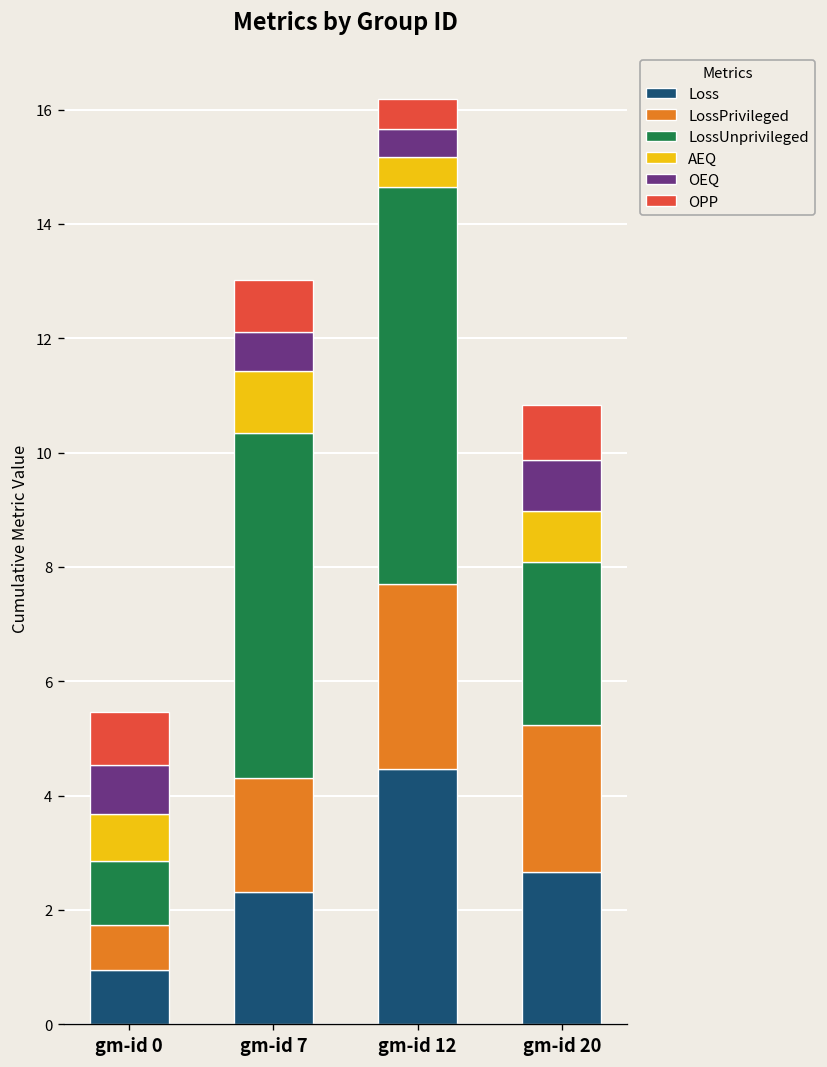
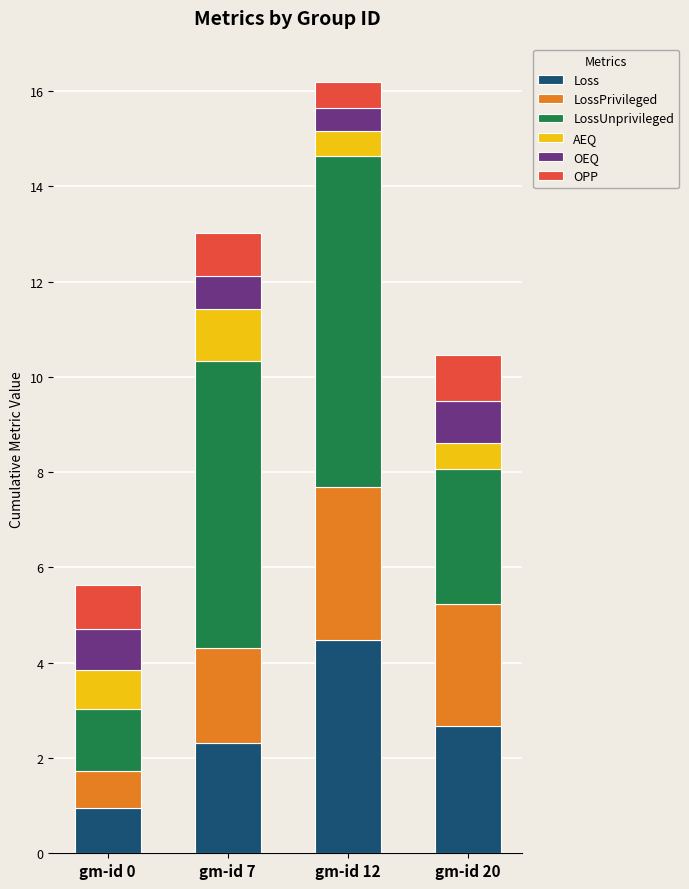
  {
    "Loss": {
      "gm-id 0": 1.0,
      "gm-id 7": 2.3,
      "gm-id 12": 4.5,
      "gm-id 20": 2.7
    },
    "LossUnprivileged": {
-     "gm-id 0": 1.1,
+     "gm-id 0": 1.3,
      "gm-id 7": 6.0,
      "gm-id 12": 6.9,
      "gm-id 20": 2.8
    },
    "AEQ": {
      "gm-id 0": 0.8,
      "gm-id 7": 1.1,
      "gm-id 12": 0.5,
-     "gm-id 20": 0.9
+     "gm-id 20": 0.5
    },
    "OEQ": {
      "gm-id 0": 0.9,
      "gm-id 7": 0.7,
      "gm-id 12": 0.5,
      "gm-id 20": 0.9
    }
  }
